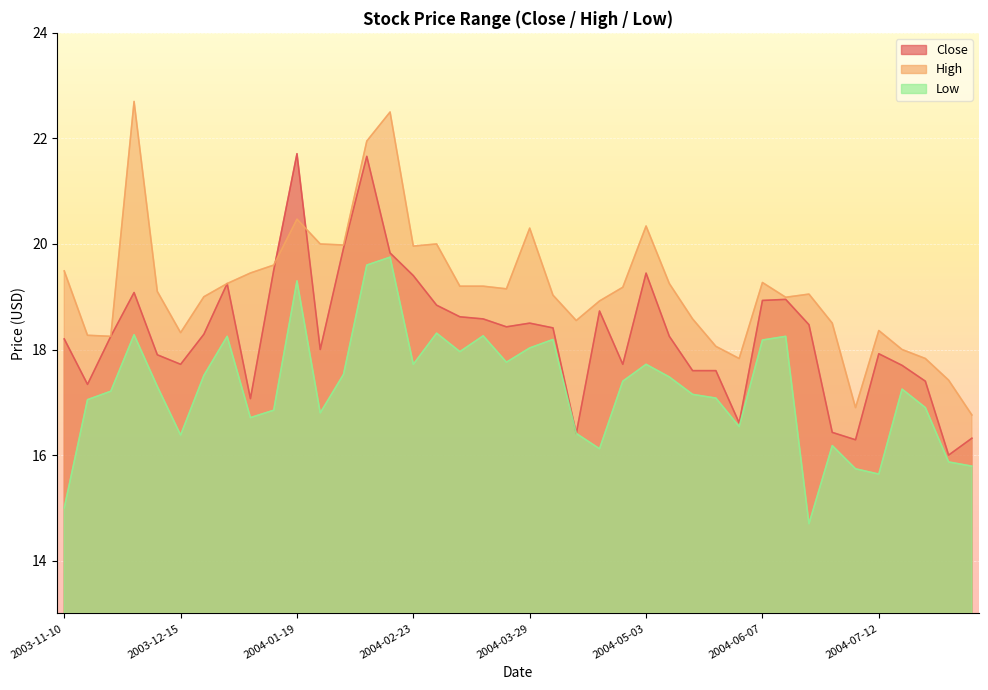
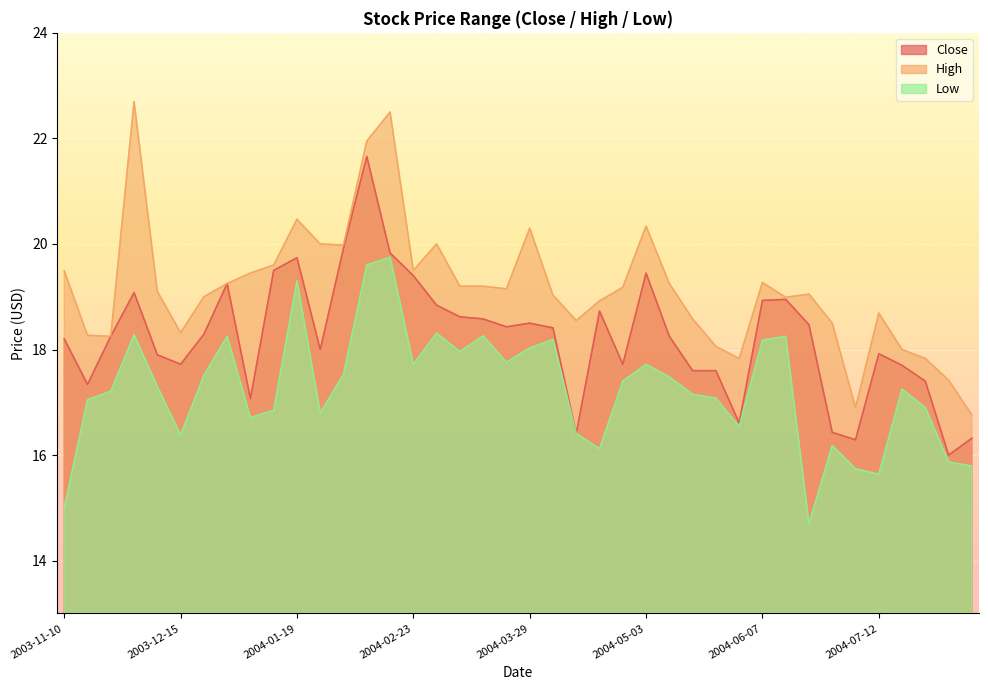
  {
    "Close": {
      "2003-11-10": 18.2,
      "2003-12-15": 17.7,
-     "2004-01-19": 21.7,
+     "2004-01-19": 19.7,
      "2004-02-23": 19.4,
      "2004-03-29": 18.5,
      "2004-05-03": 19.4,
      "2004-06-07": 18.9,
      "2004-07-12": 17.9
    },
    "High": {
      "2003-11-10": 19.5,
      "2003-12-15": 18.3,
      "2004-01-19": 20.5,
-     "2004-02-23": 20.0,
+     "2004-02-23": 19.5,
      "2004-03-29": 20.3,
      "2004-05-03": 20.3,
      "2004-06-07": 19.3,
-     "2004-07-12": 18.4
+     "2004-07-12": 18.7
    },
    "Low": {
      "2003-11-10": 15.0,
      "2003-12-15": 16.4,
      "2004-01-19": 19.3,
      "2004-02-23": 17.7,
      "2004-03-29": 18.0,
      "2004-05-03": 17.7,
      "2004-06-07": 18.2,
      "2004-07-12": 15.6
    }
  }
